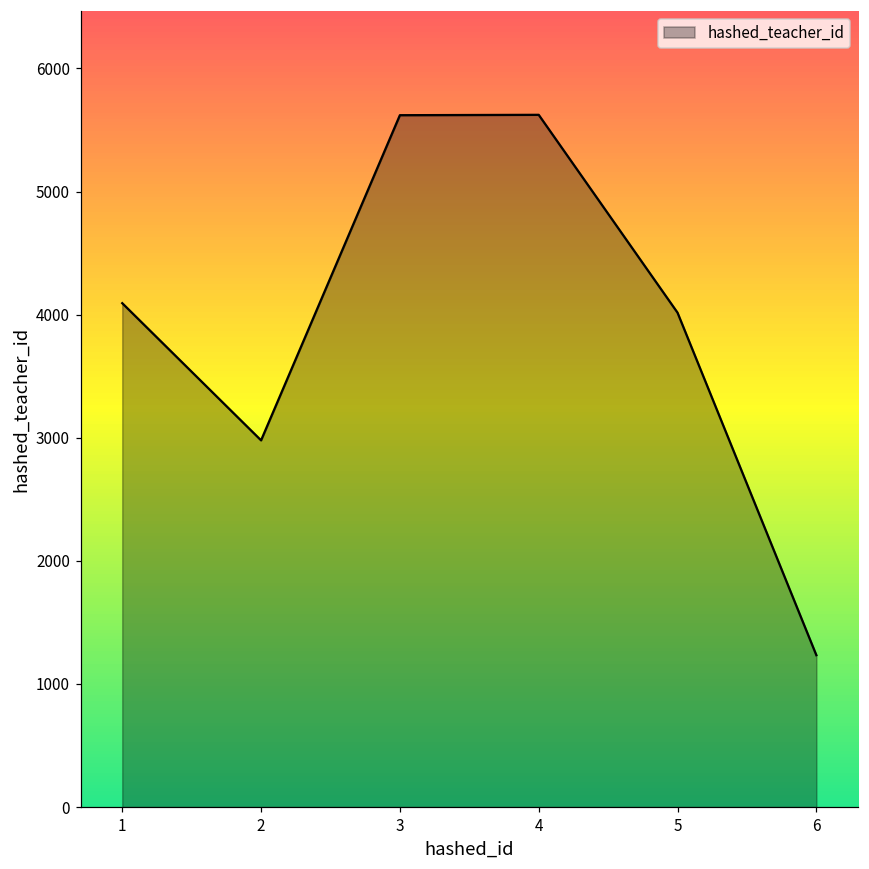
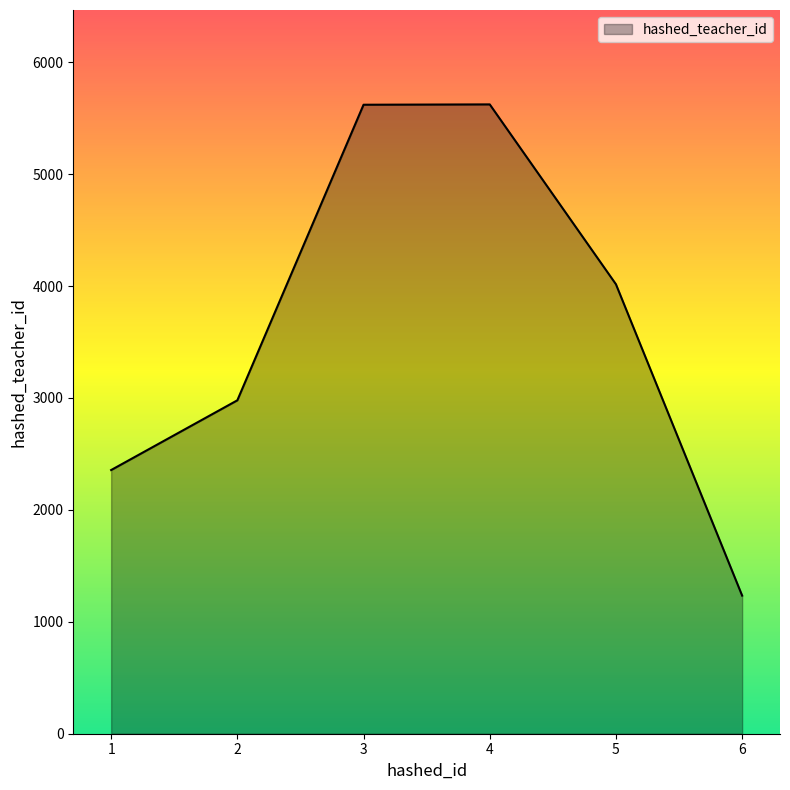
  {
-   "1": 4090,
+   "1": 2360,
    "2": 2980,
    "3": 5620,
    "4": 5620,
    "5": 4020,
    "6": 1230
  }
